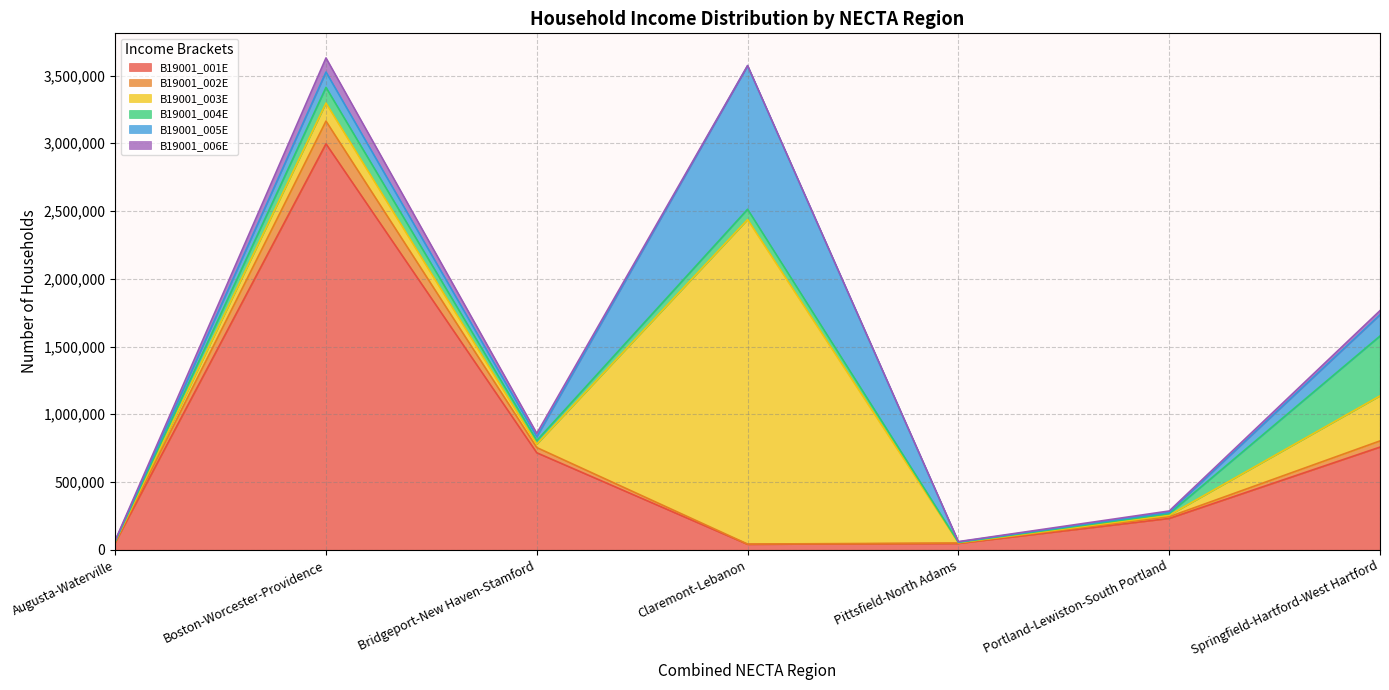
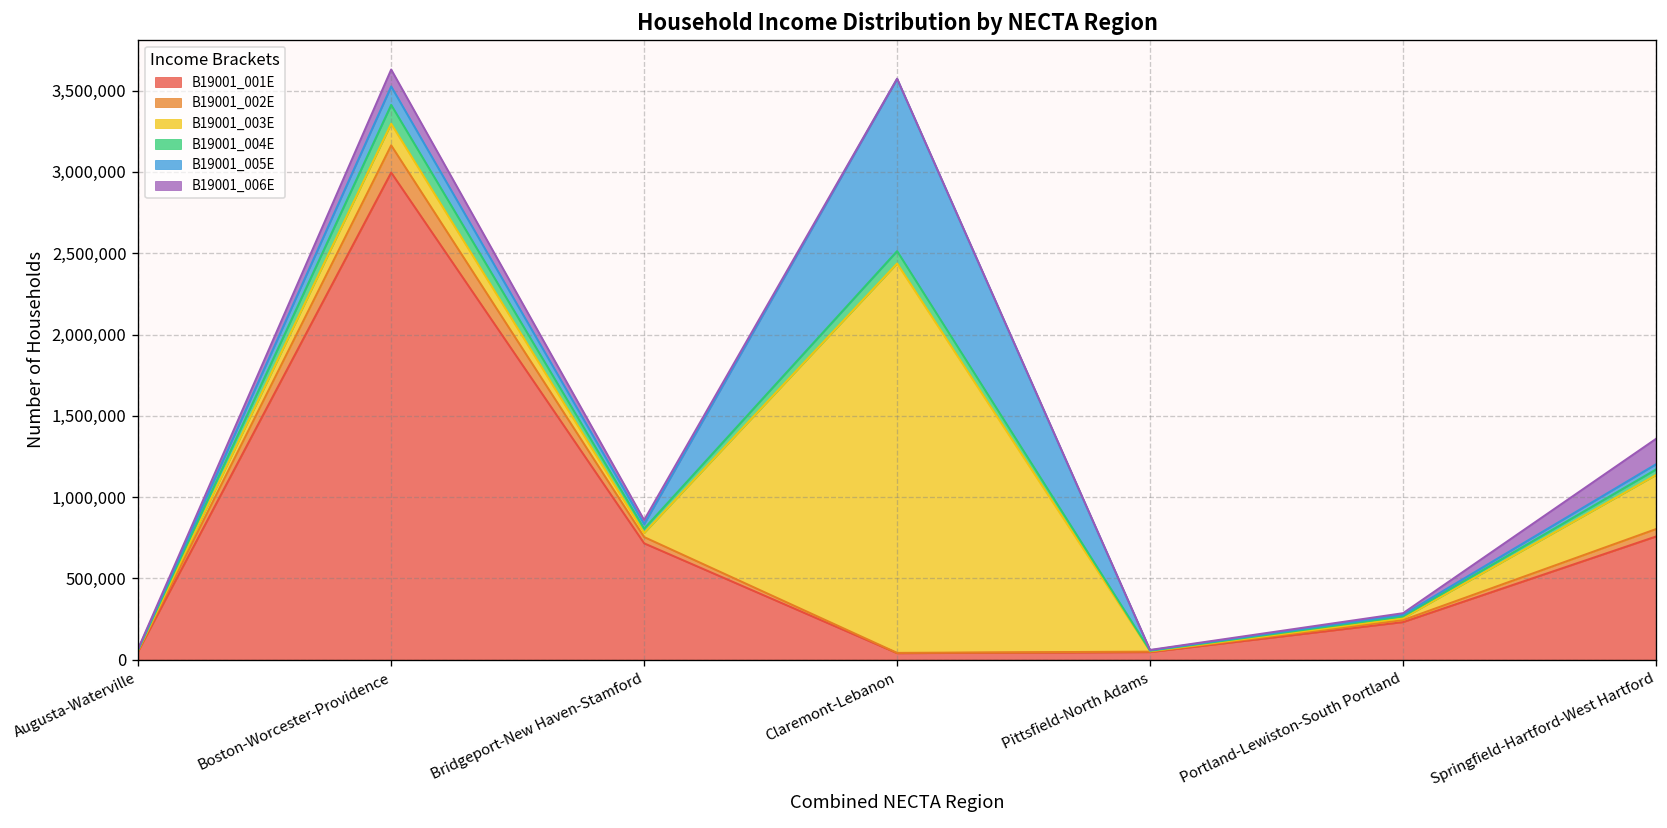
  {
    "B19001_003E": {
      "Boston-Worcester-Providence": "130,000",
      "Bridgeport-New Haven-Stamford": "30,000",
      "Claremont-Lebanon": "2,390,000",
      "Springfield-Hartford-West Hartford": "330,000"
    },
    "B19001_004E": {
      "Boston-Worcester-Providence": "120,000",
      "Bridgeport-New Haven-Stamford": "30,000",
      "Claremont-Lebanon": "80,000",
-     "Springfield-Hartford-West Hartford": "440,000"
+     "Springfield-Hartford-West Hartford": "30,000"
    },
    "B19001_005E": {
      "Boston-Worcester-Providence": "110,000",
      "Bridgeport-New Haven-Stamford": "30,000",
-     "Springfield-Hartford-West Hartford": "160,000"
+     "Springfield-Hartford-West Hartford": "30,000"
    },
    "B19001_006E": {
      "Boston-Worcester-Providence": "100,000",
      "Bridgeport-New Haven-Stamford": "30,000",
-     "Springfield-Hartford-West Hartford": "30,000"
+     "Springfield-Hartford-West Hartford": "160,000"
    }
  }
